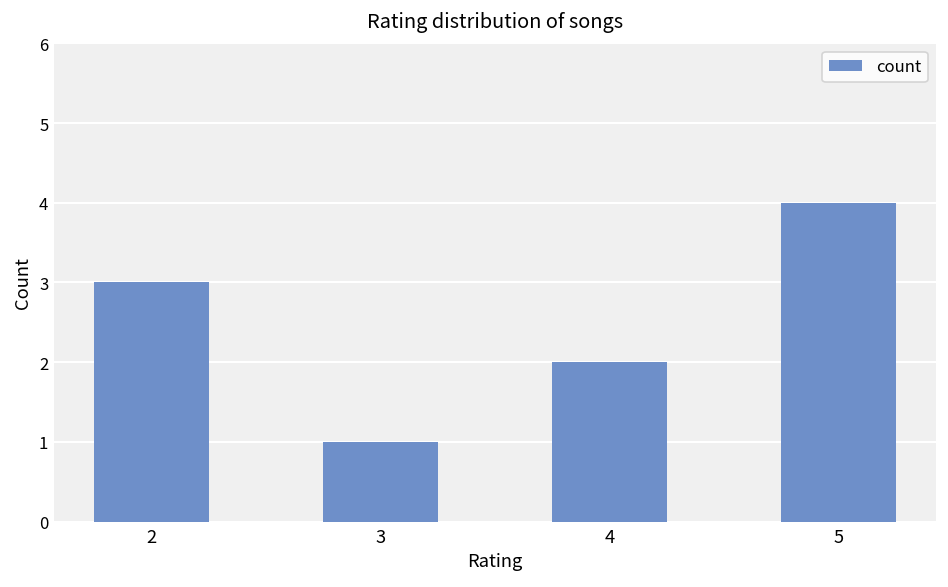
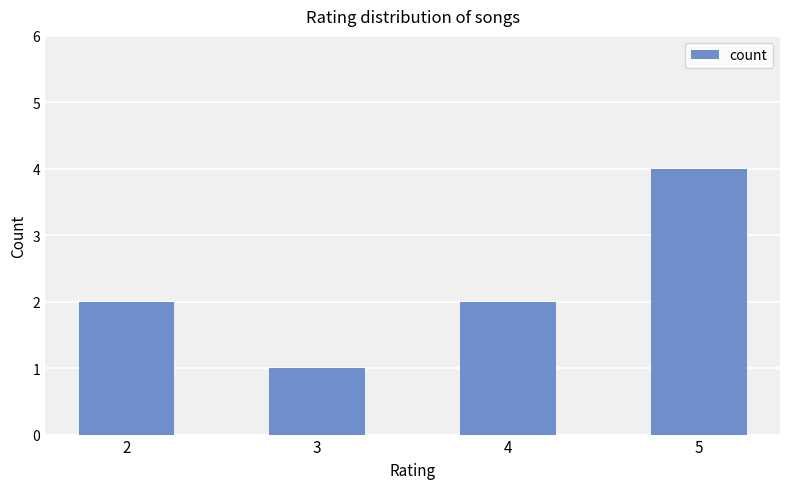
  {
-   "2": 3,
+   "2": 2,
    "3": 1,
    "4": 2,
    "5": 4
  }
